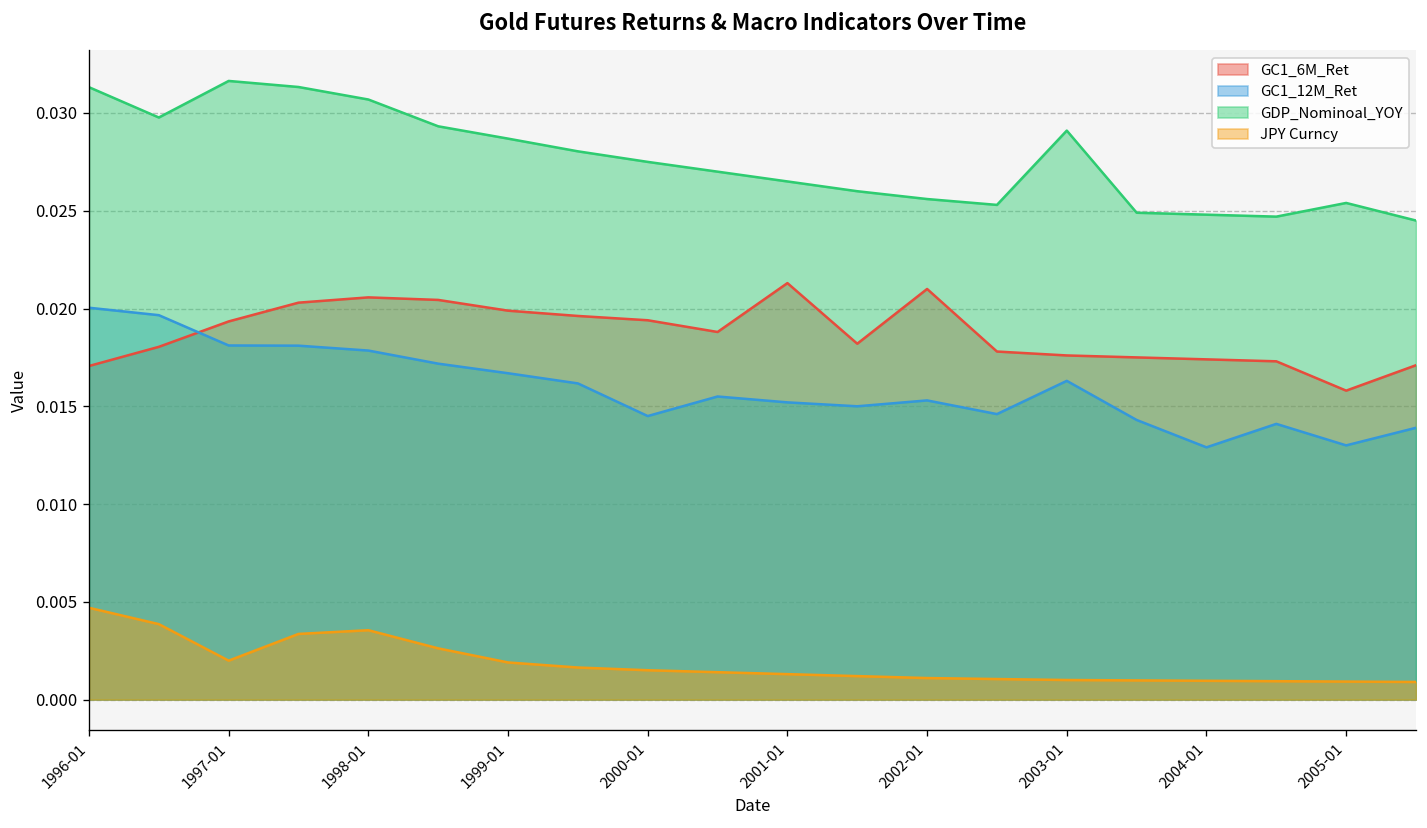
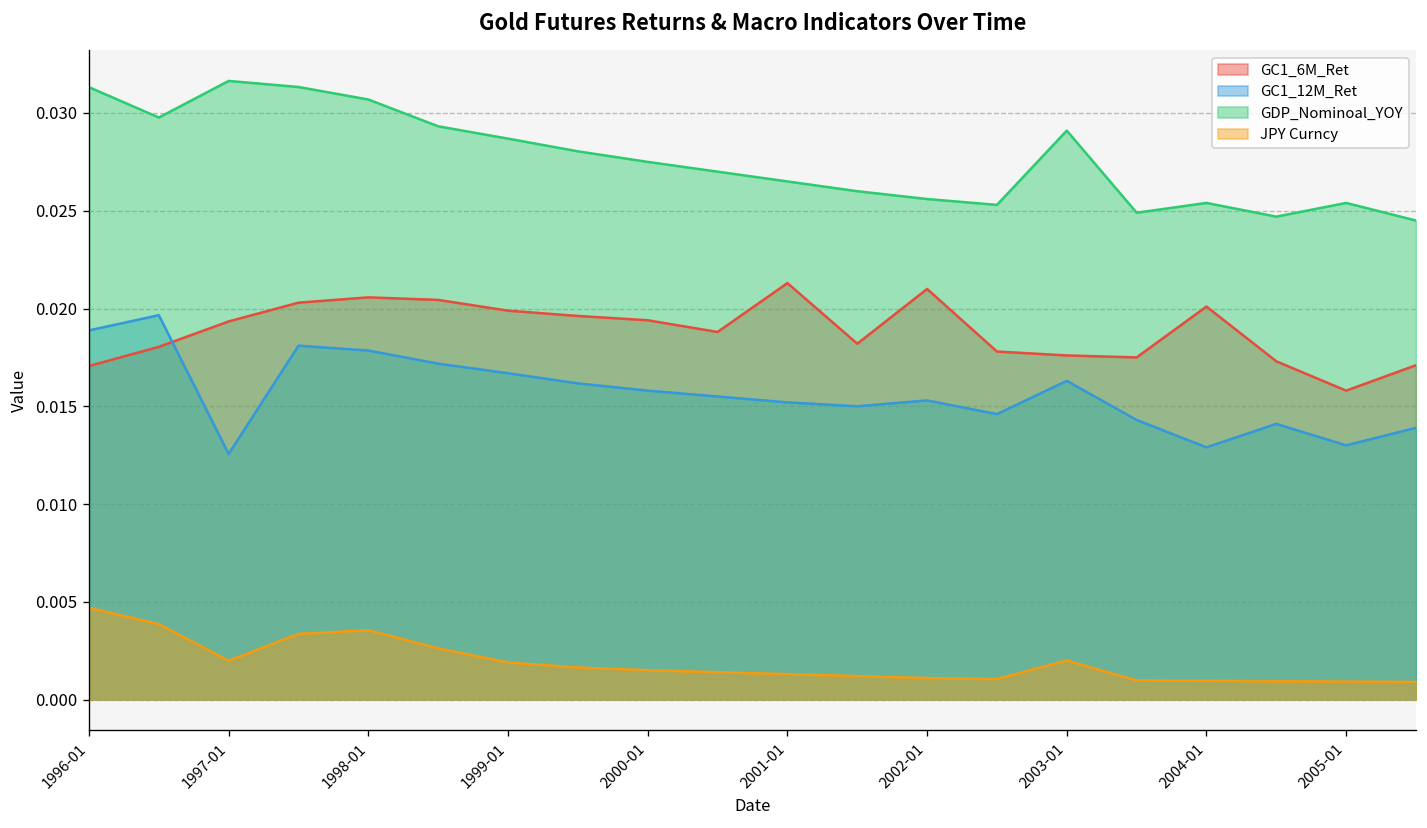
  {
    "GC1_6M_Ret": {
      "1996-01": 0.0171,
      "1997-01": 0.0193,
      "1998-01": 0.0206,
      "1999-01": 0.0199,
      "2000-01": 0.0194,
      "2001-01": 0.0213,
      "2002-01": 0.0210,
      "2003-01": 0.0176,
-     "2004-01": 0.0174,
+     "2004-01": 0.0201,
      "2005-01": 0.0158
    },
    "GC1_12M_Ret": {
-     "1996-01": 0.0200,
-     "1997-01": 0.0181,
+     "1996-01": 0.0189,
+     "1997-01": 0.0126,
      "1998-01": 0.0179,
      "1999-01": 0.0167,
-     "2000-01": 0.0145,
+     "2000-01": 0.0158,
      "2001-01": 0.0152,
      "2002-01": 0.0153,
      "2003-01": 0.0163,
      "2004-01": 0.0129,
      "2005-01": 0.0130
    },
    "GDP_Nominoal_YOY": {
      "1996-01": 0.0313,
      "1997-01": 0.0316,
      "1998-01": 0.0307,
      "1999-01": 0.0287,
      "2000-01": 0.0275,
      "2001-01": 0.0265,
      "2002-01": 0.0256,
      "2003-01": 0.0291,
-     "2004-01": 0.0248,
+     "2004-01": 0.0254,
      "2005-01": 0.0254
    },
    "JPY Curncy": {
      "1996-01": 0.0047,
      "1997-01": 0.002,
      "1998-01": 0.0035,
      "1999-01": 0.002,
      "2000-01": 0.0015,
      "2001-01": 0.0013,
      "2002-01": 0.001,
-     "2003-01": 0.001,
+     "2003-01": 0.002,
      "2004-01": 0.001,
      "2005-01": 0.001
    }
  }
